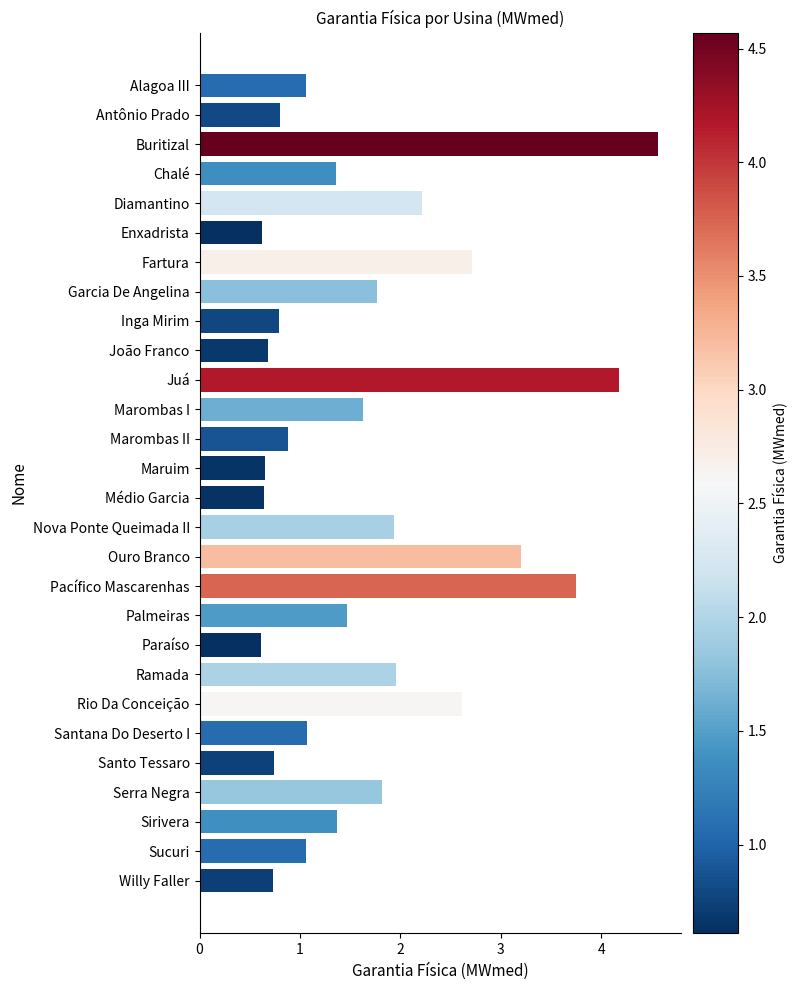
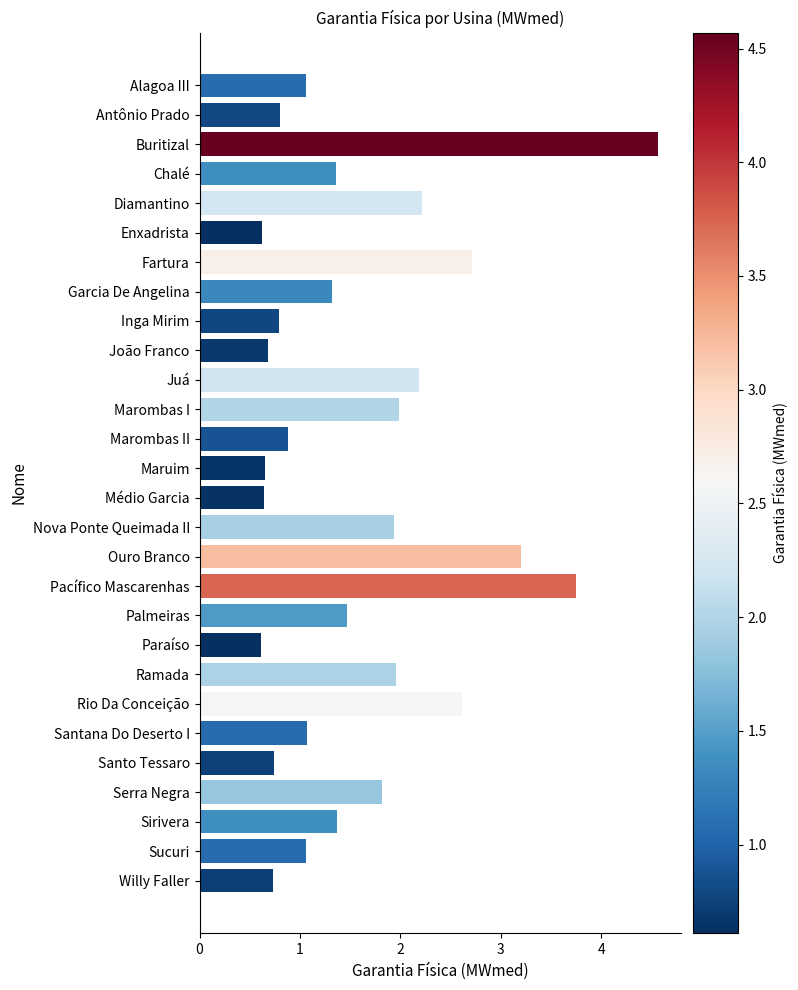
  {
    "Alagoa III": 1.06,
    "Antônio Prado": 0.80,
    "Buritizal": 4.57,
    "Chalé": 1.36,
    "Diamantino": 2.22,
    "Enxadrista": 0.62,
    "Fartura": 2.71,
-   "Garcia De Angelina": 1.77,
+   "Garcia De Angelina": 1.32,
    "Inga Mirim": 0.79,
    "João Franco": 0.68,
-   "Juá": 4.18,
-   "Marombas I": 1.63,
+   "Juá": 2.19,
+   "Marombas I": 1.99,
    "Marombas II": 0.88,
    "Maruim": 0.65,
    "Médio Garcia": 0.64,
    "Nova Ponte Queimada II": 1.94,
    "Ouro Branco": 3.20,
    "Pacífico Mascarenhas": 3.75,
    "Palmeiras": 1.47,
    "Paraíso": 0.61,
    "Ramada": 1.96,
    "Rio Da Conceição": 2.61,
    "Santana Do Deserto I": 1.07,
    "Santo Tessaro": 0.74,
    "Serra Negra": 1.82,
    "Sirivera": 1.37,
    "Sucuri": 1.06,
    "Willy Faller": 0.73
  }
